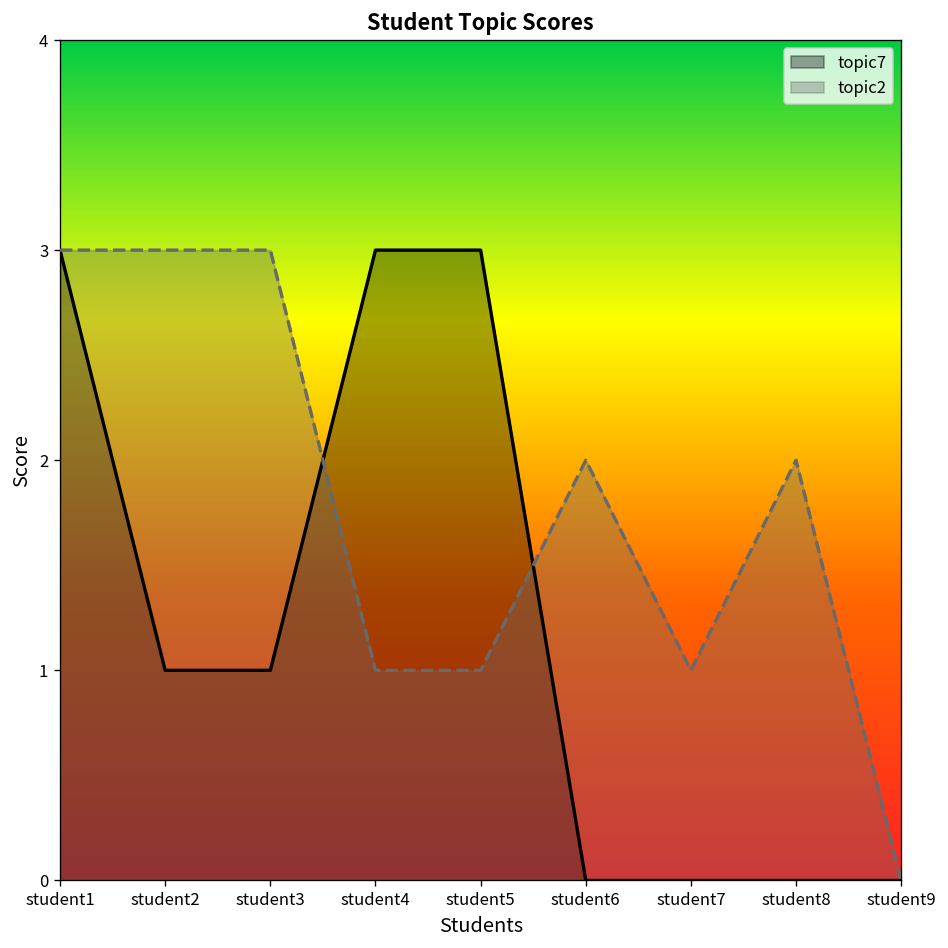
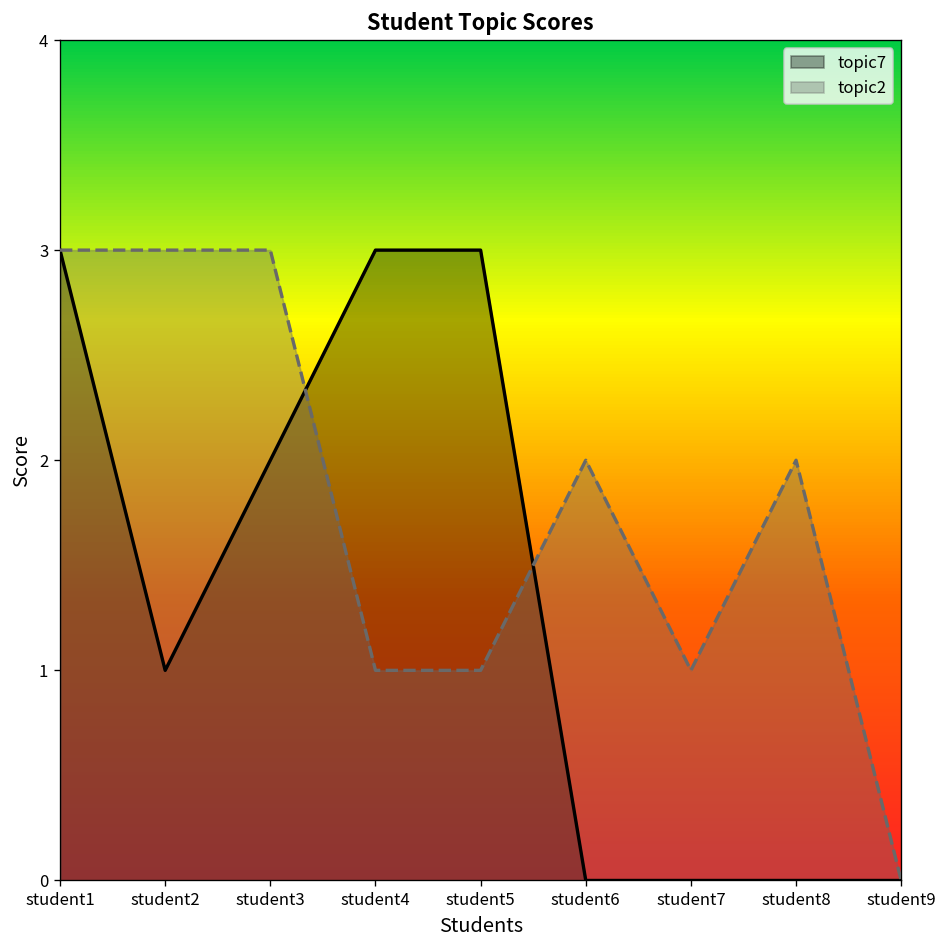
  {
    "topic7": {
      "student2": 1,
-     "student3": 1,
+     "student3": 2,
      "student4": 3,
      "student5": 3,
      "student6": 0,
      "student7": 0,
      "student8": 0
    },
    "topic2": {
      "student2": 3,
      "student3": 3,
      "student4": 1,
      "student5": 1,
      "student6": 2,
      "student7": 1,
      "student8": 2
    }
  }
